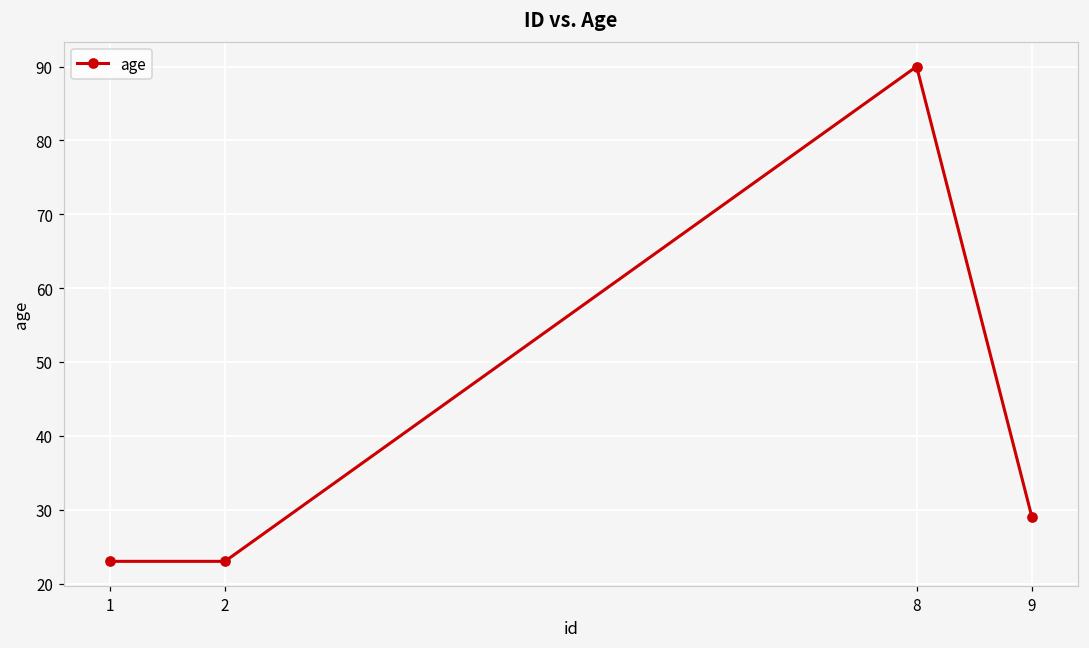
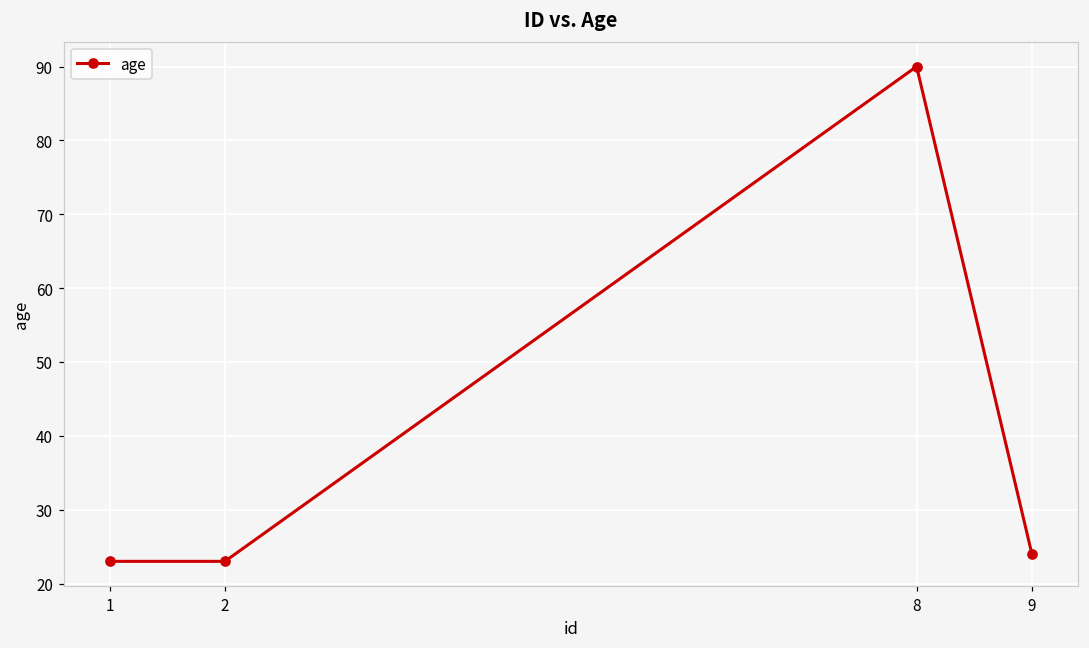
  {
    "1": 23,
    "2": 23,
    "8": 90,
-   "9": 29
+   "9": 24
  }
